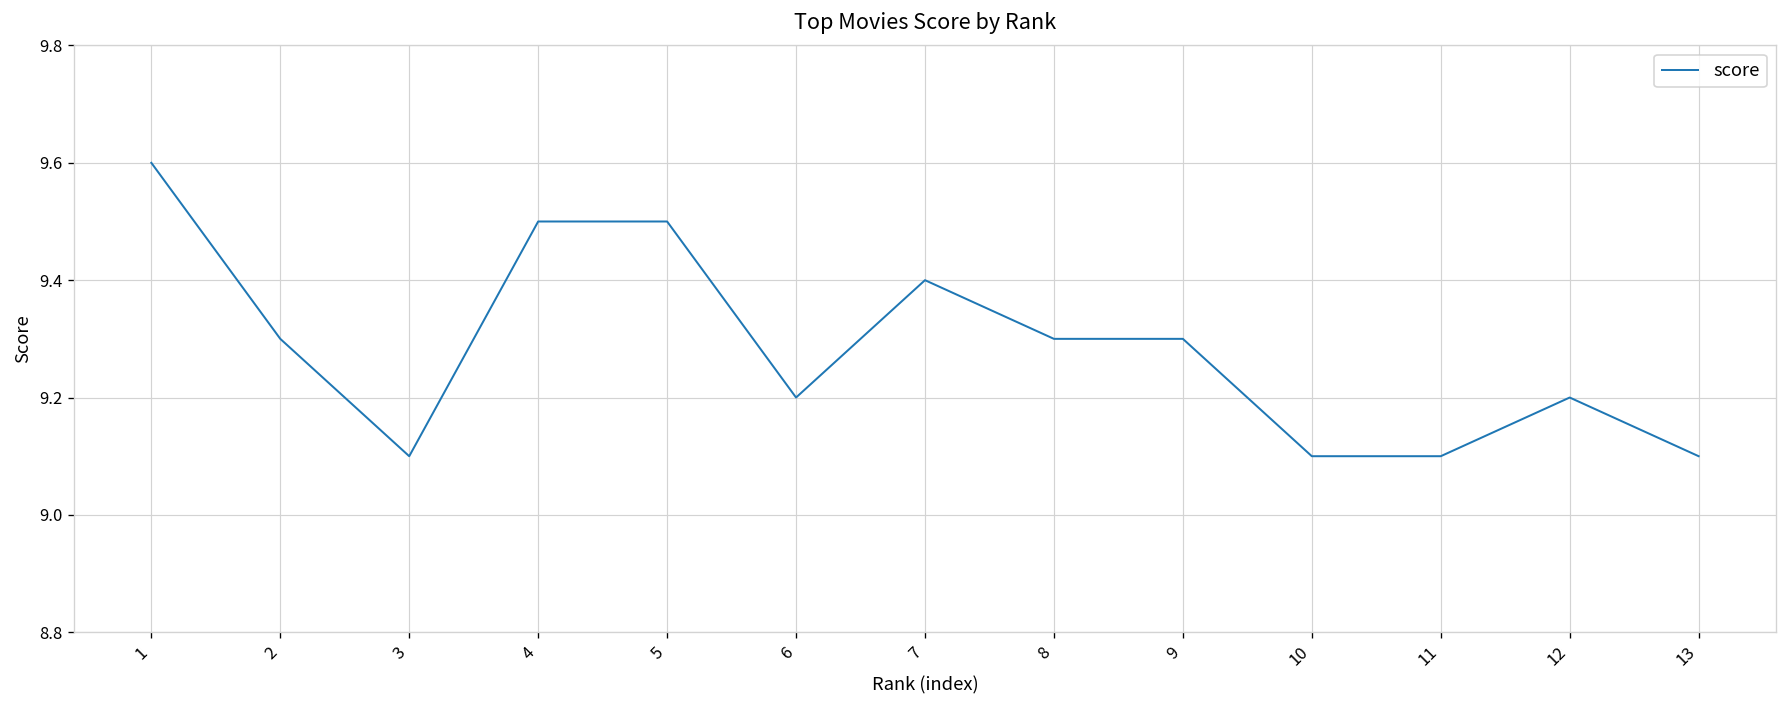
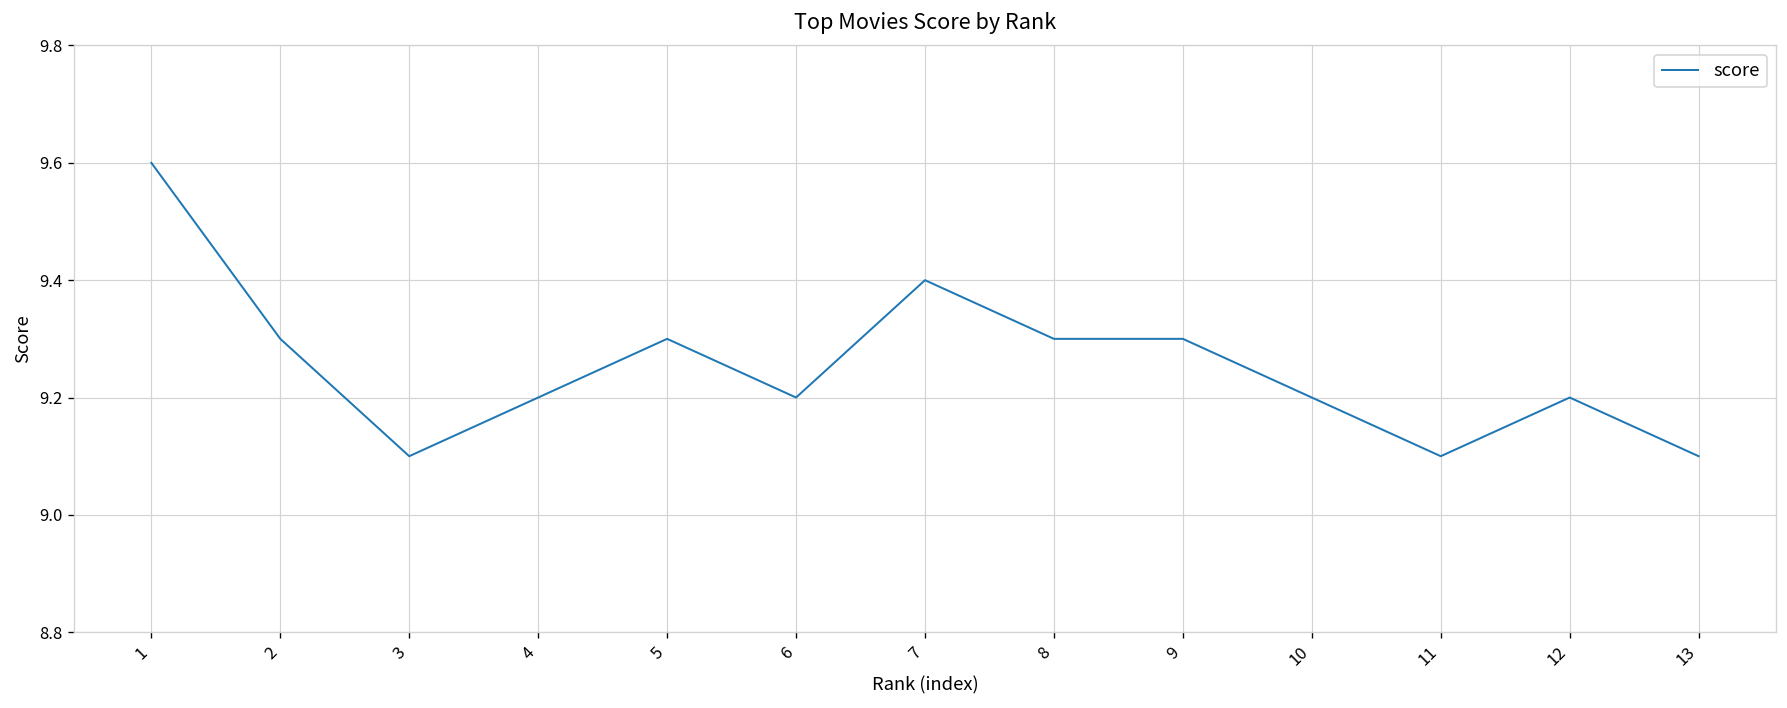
  {
    "1": 9.6,
    "2": 9.3,
    "3": 9.1,
-   "4": 9.5,
-   "5": 9.5,
+   "4": 9.2,
+   "5": 9.3,
    "6": 9.2,
    "7": 9.4,
    "8": 9.3,
    "9": 9.3,
-   "10": 9.1,
+   "10": 9.2,
    "11": 9.1,
    "12": 9.2,
    "13": 9.1
  }
